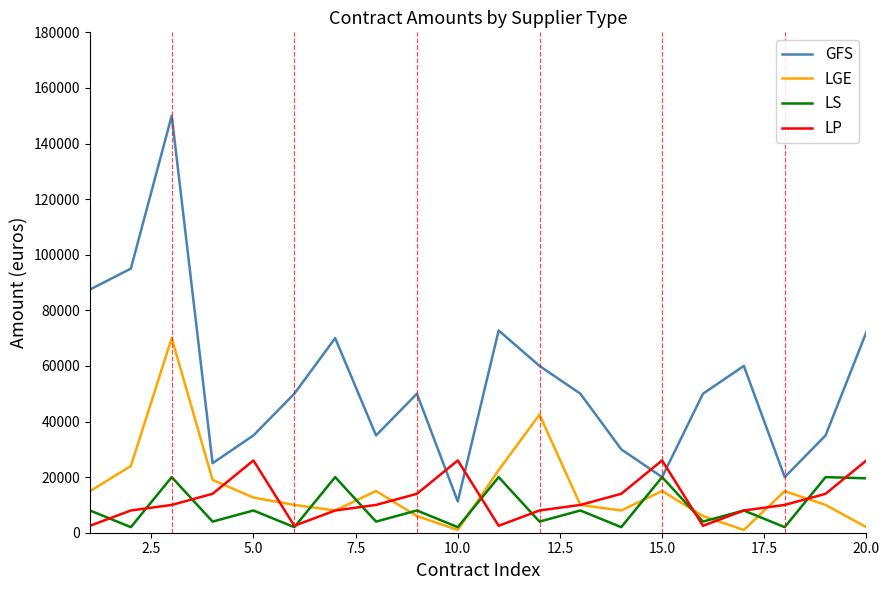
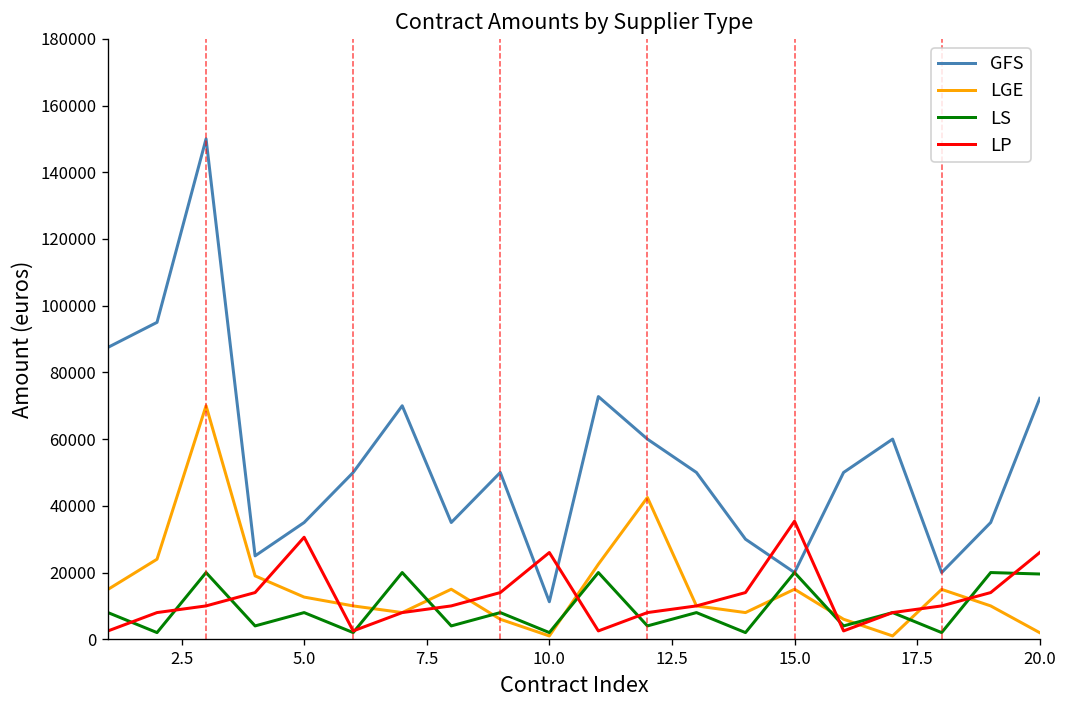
  {
    "GFS": {
      "5.0": 35000,
      "10.0": 11000,
      "20.0": 72000
    },
    "LGE": {
      "5.0": 13000,
      "10.0": 1000,
      "15.0": 15000,
      "20.0": 2000
    },
    "LS": {
      "5.0": 8000,
      "10.0": 2000,
      "20.0": 20000
    },
    "LP": {
-     "5.0": 26000,
+     "5.0": 31000,
      "10.0": 26000,
-     "15.0": 26000,
+     "15.0": 35000,
      "20.0": 26000
    }
  }
